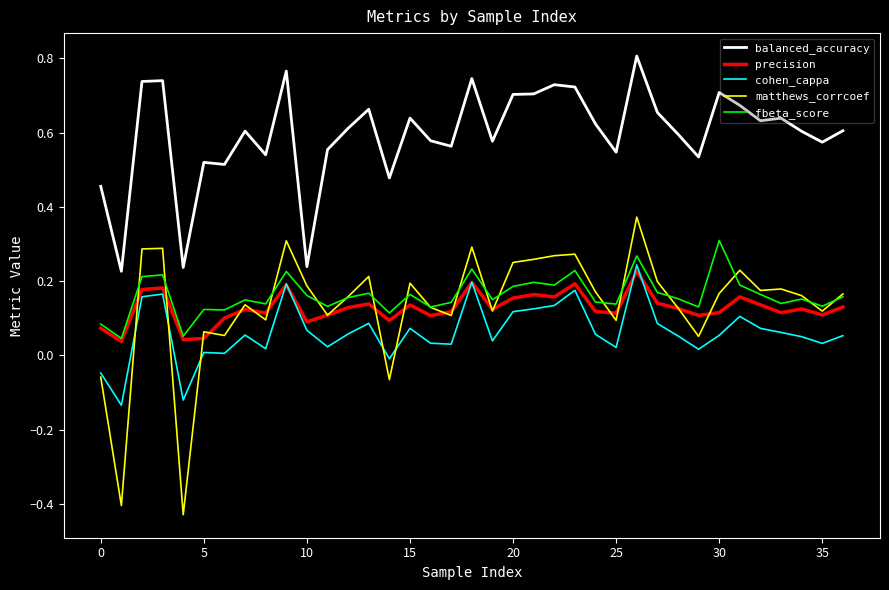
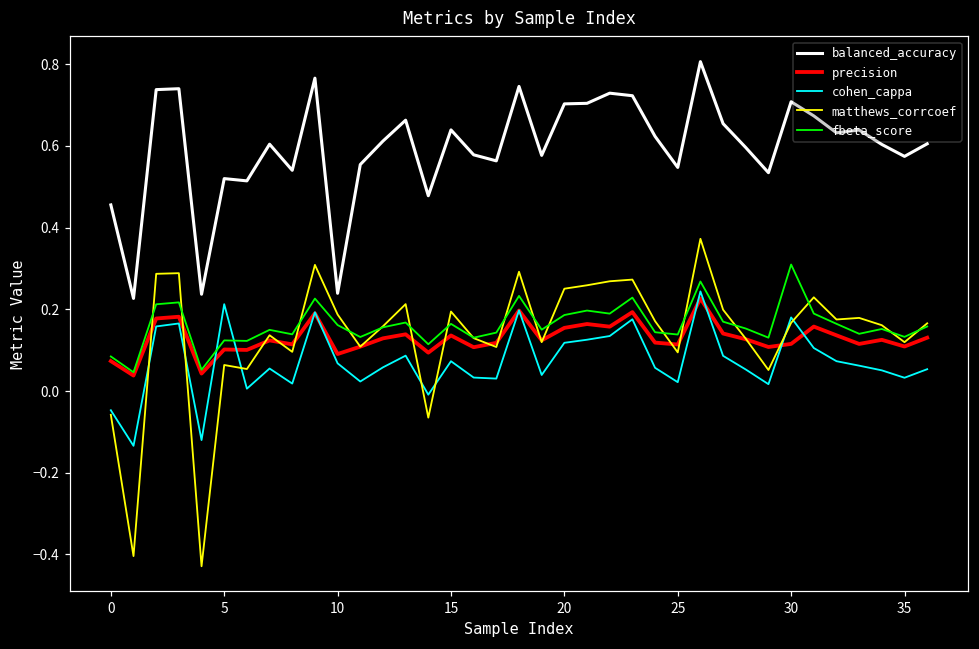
  {
    "balanced_accuracy": {
      "0": 0.46,
      "5": 0.52,
      "10": 0.24,
      "15": 0.64,
      "20": 0.70,
      "25": 0.55,
      "30": 0.71,
      "35": 0.57
    },
    "precision": {
      "0": 0.07,
-     "5": 0.05,
+     "5": 0.10,
      "10": 0.09,
      "15": 0.14,
      "20": 0.15,
      "25": 0.11,
      "30": 0.12,
      "35": 0.11
    },
    "cohen_cappa": {
      "0": -0.05,
-     "5": 0.01,
+     "5": 0.21,
      "10": 0.07,
      "15": 0.07,
      "20": 0.12,
      "25": 0.02,
-     "30": 0.05,
+     "30": 0.18,
      "35": 0.03
    },
    "matthews_corrcoef": {
      "0": -0.06,
      "5": 0.06,
      "10": 0.19,
      "15": 0.19,
      "20": 0.25,
      "25": 0.09,
      "30": 0.17,
      "35": 0.12
    },
    "fbeta_score": {
      "0": 0.08,
      "5": 0.12,
      "10": 0.16,
      "15": 0.16,
      "20": 0.19,
      "25": 0.14,
      "30": 0.31,
      "35": 0.13
    }
  }
